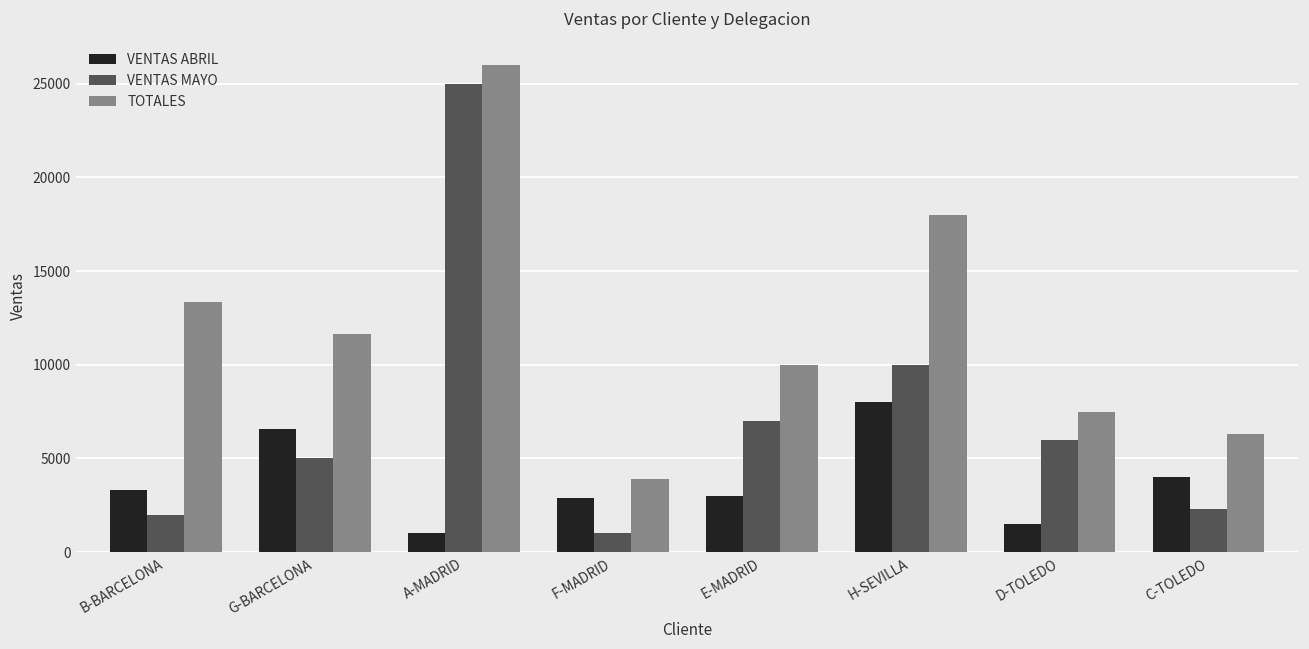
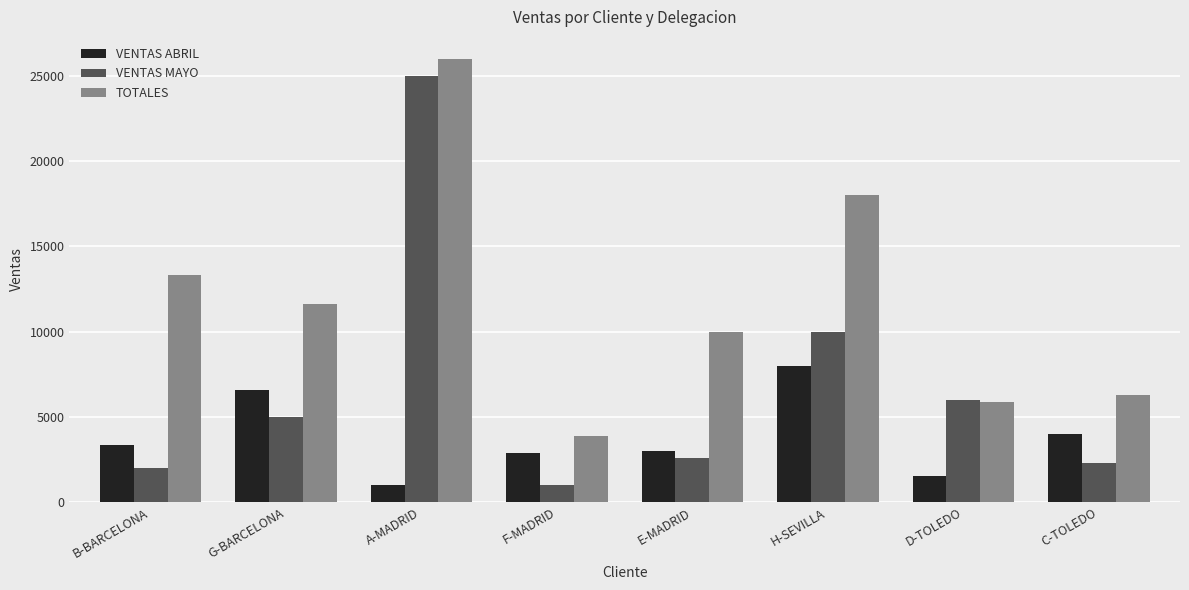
  {
    "VENTAS ABRIL": {
      "B-BARCELONA": 3300,
      "G-BARCELONA": 6600,
      "A-MADRID": 1000,
      "F-MADRID": 2900,
      "E-MADRID": 3000,
      "H-SEVILLA": 8000,
      "D-TOLEDO": 1500,
      "C-TOLEDO": 4000
    },
    "VENTAS MAYO": {
      "B-BARCELONA": 2000,
      "G-BARCELONA": 5000,
      "A-MADRID": 25000,
      "F-MADRID": 1000,
-     "E-MADRID": 7000,
+     "E-MADRID": 2600,
      "H-SEVILLA": 10000,
      "D-TOLEDO": 6000,
      "C-TOLEDO": 2300
    },
    "TOTALES": {
      "B-BARCELONA": 13300,
      "G-BARCELONA": 11600,
      "A-MADRID": 26000,
      "F-MADRID": 3900,
      "E-MADRID": 10000,
      "H-SEVILLA": 18000,
-     "D-TOLEDO": 7500,
+     "D-TOLEDO": 5800,
      "C-TOLEDO": 6300
    }
  }
